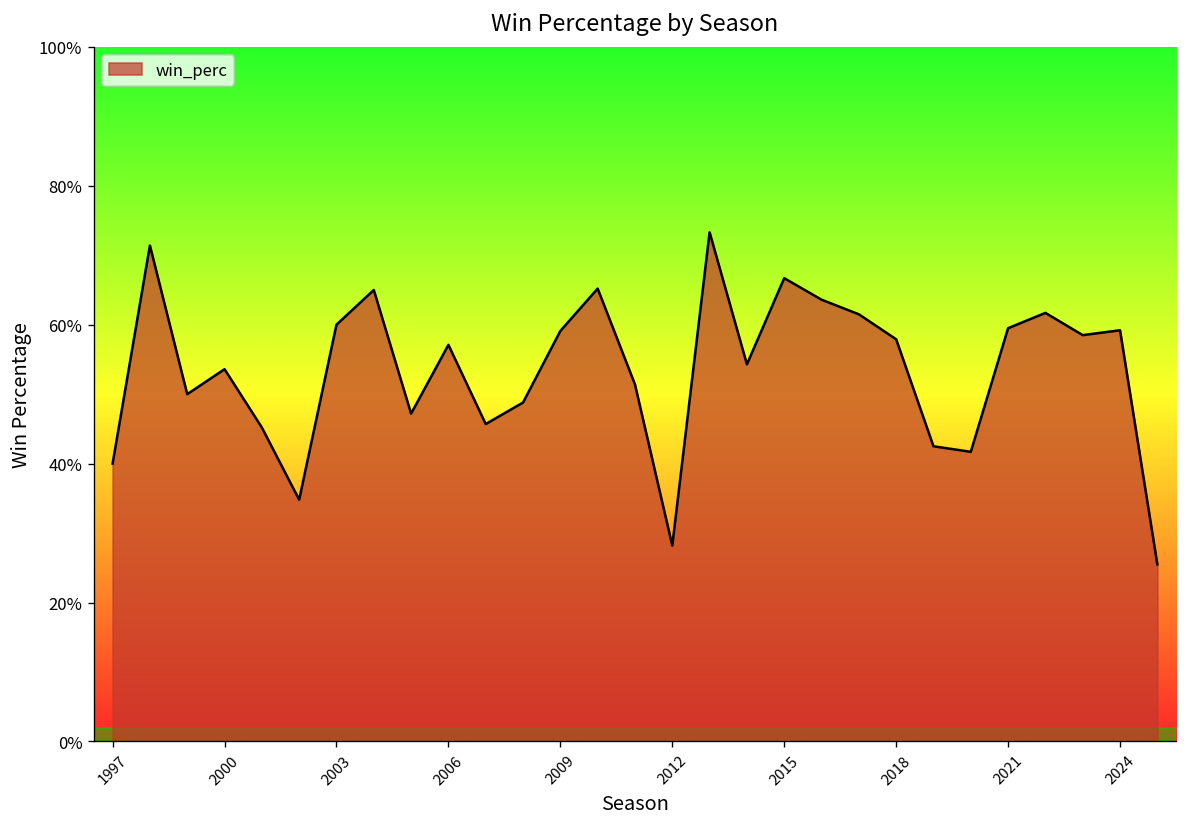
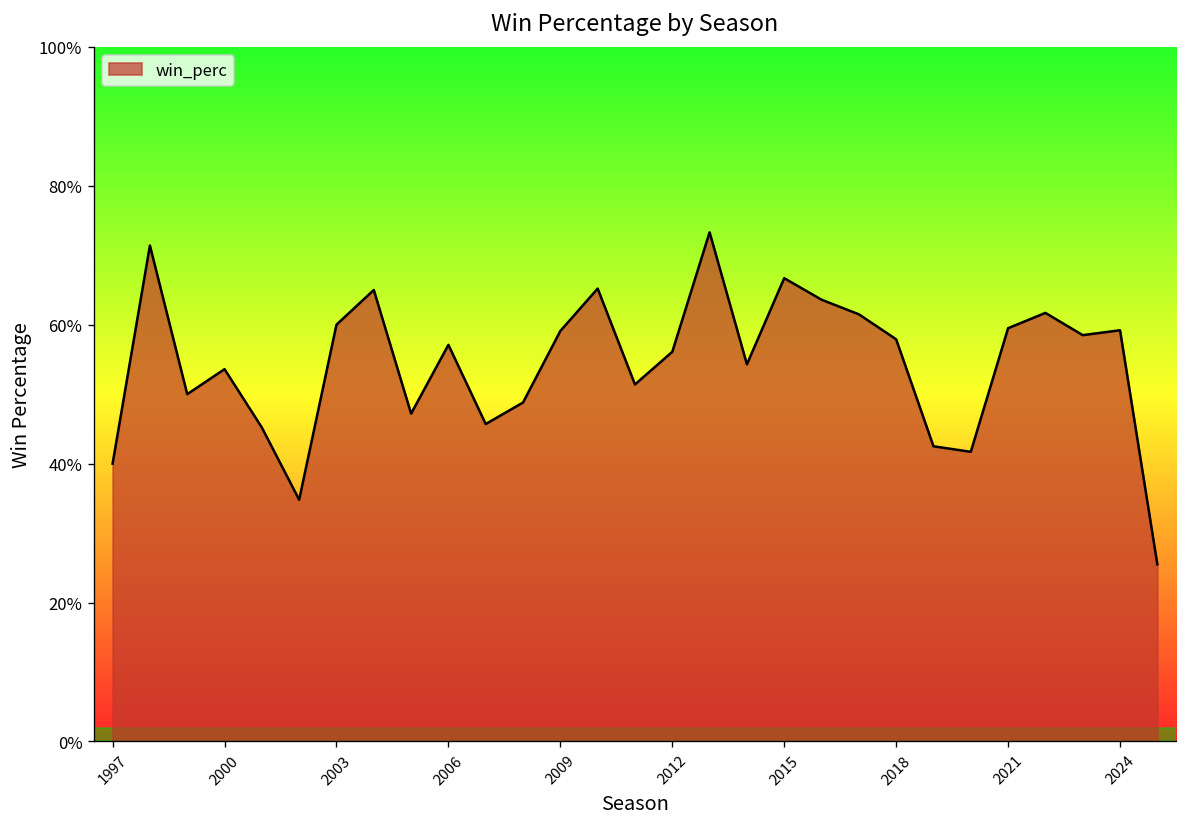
  {
    "1997": "40%",
    "2000": "54%",
    "2003": "60%",
    "2006": "57%",
    "2009": "59%",
-   "2012": "28%",
+   "2012": "56%",
    "2015": "67%",
    "2018": "58%",
    "2021": "60%",
    "2024": "59%"
  }
